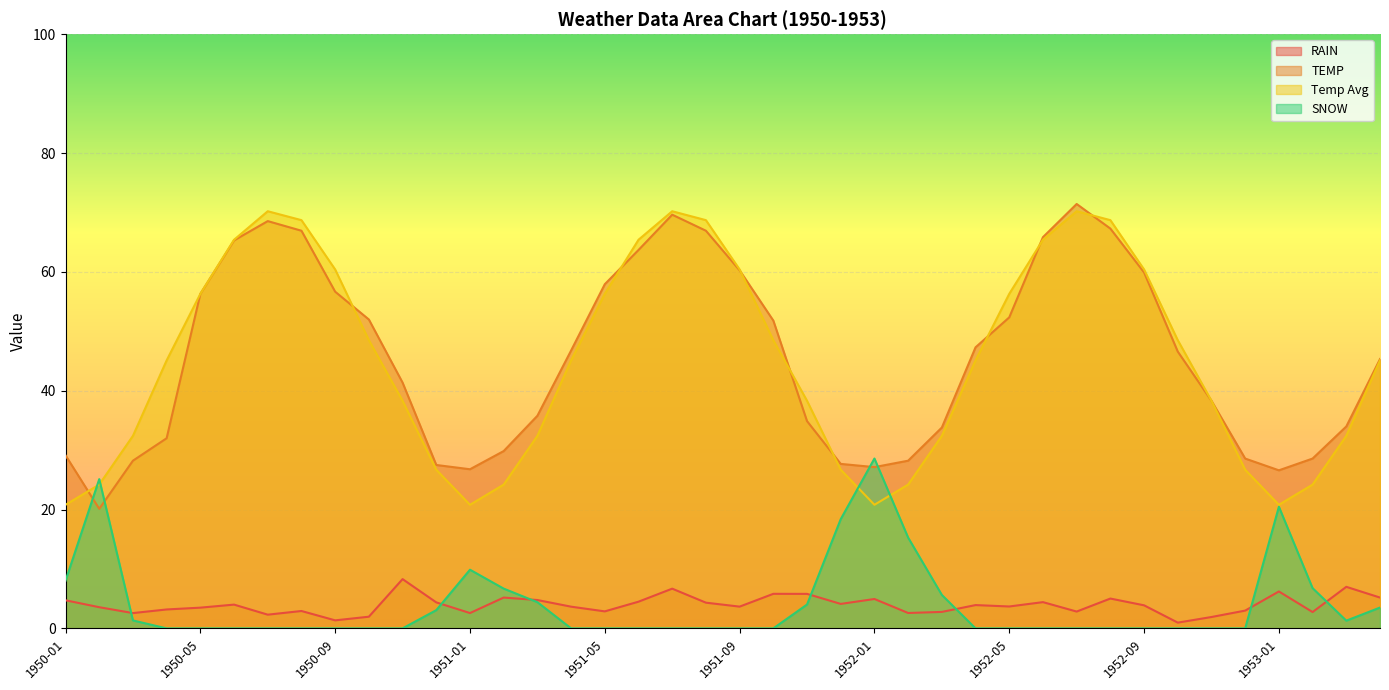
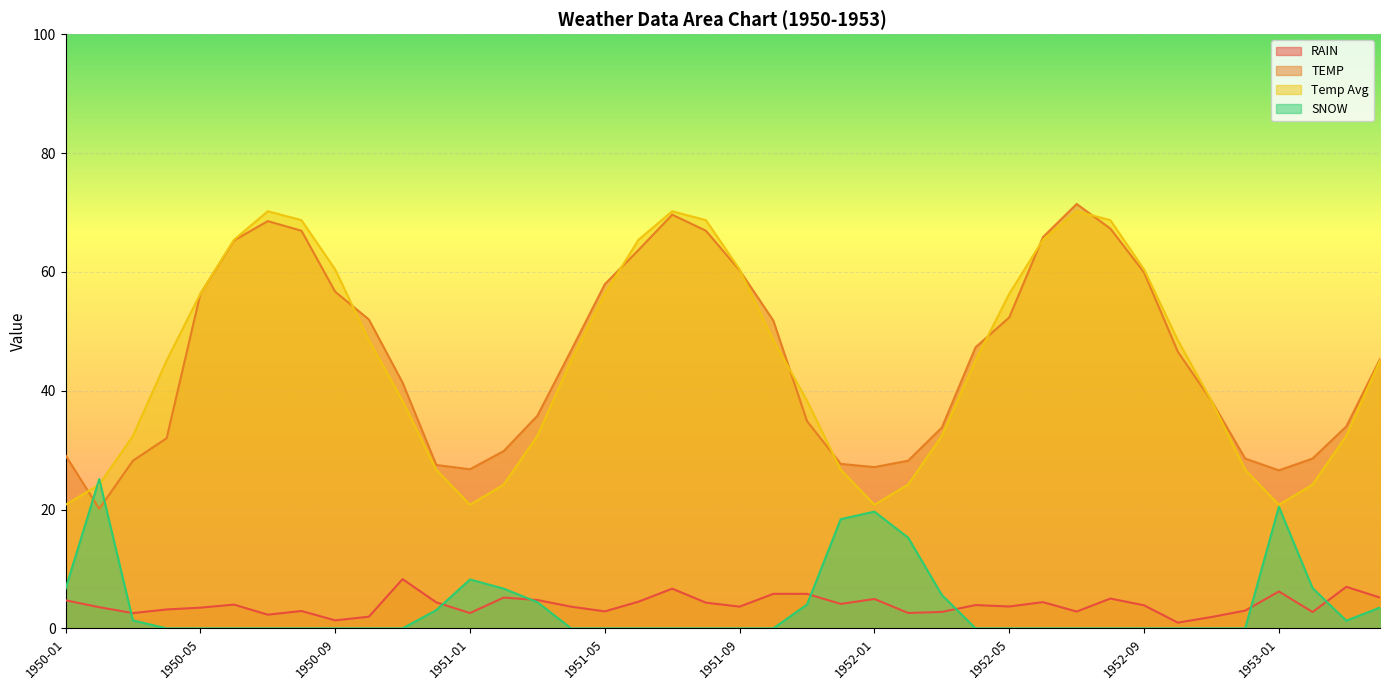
  {
    "SNOW": {
-     "1950-01": 8,
+     "1950-01": 7,
      "1950-05": 0,
      "1950-09": 0,
-     "1951-01": 10,
+     "1951-01": 8,
      "1951-05": 0,
      "1951-09": 0,
-     "1952-01": 29,
+     "1952-01": 20,
      "1952-05": 0,
      "1952-09": 0
    }
  }
